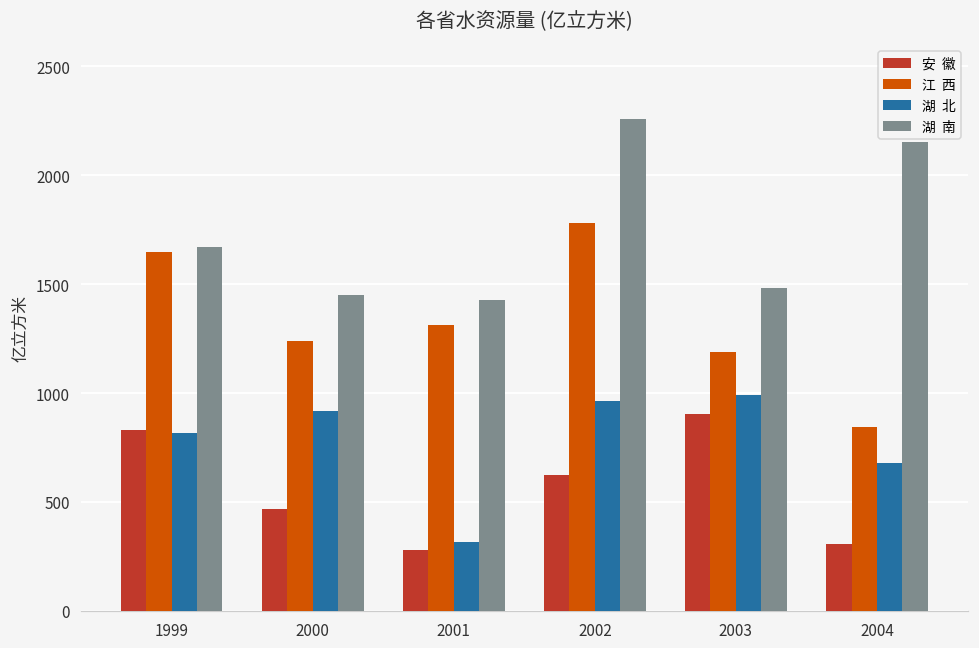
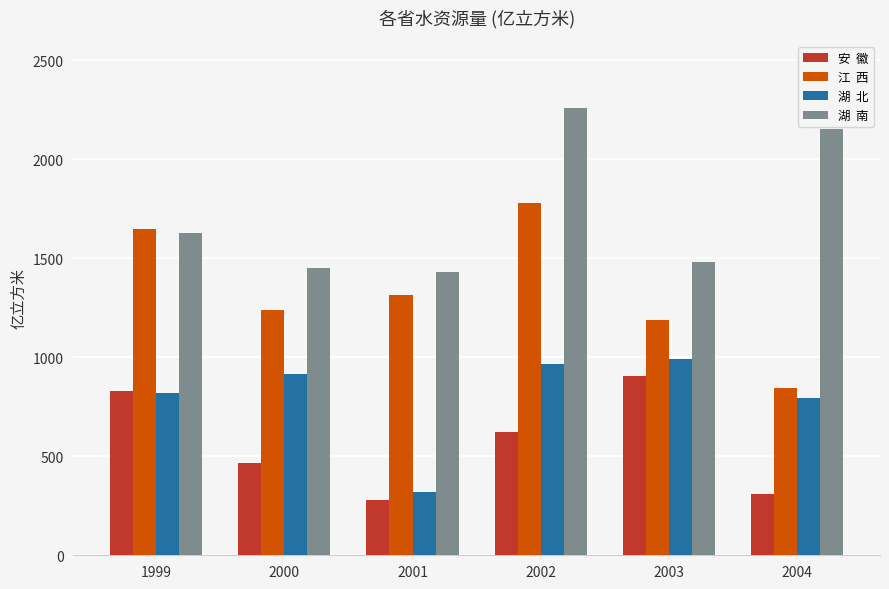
  {
    "湖 北": {
      "1999": 820,
      "2000": 920,
      "2001": 320,
      "2002": 960,
      "2003": 990,
-     "2004": 680
+     "2004": 790
    },
    "湖 南": {
-     "1999": 1670,
+     "1999": 1630,
      "2000": 1450,
      "2001": 1430,
      "2002": 2260,
      "2003": 1480,
      "2004": 2150
    }
  }
